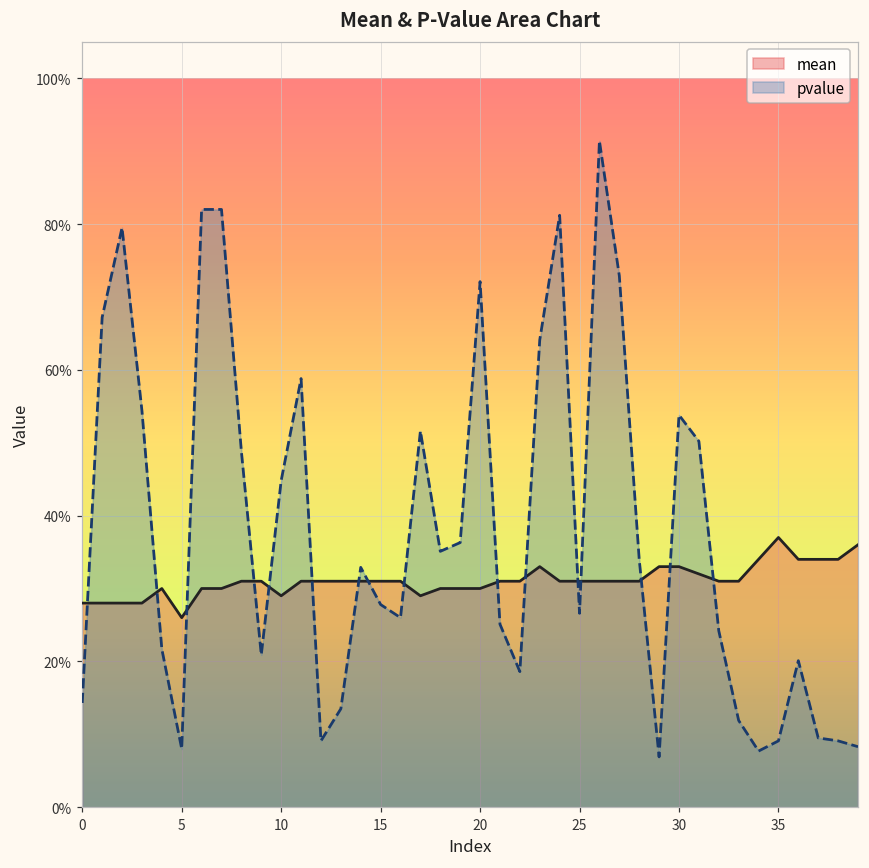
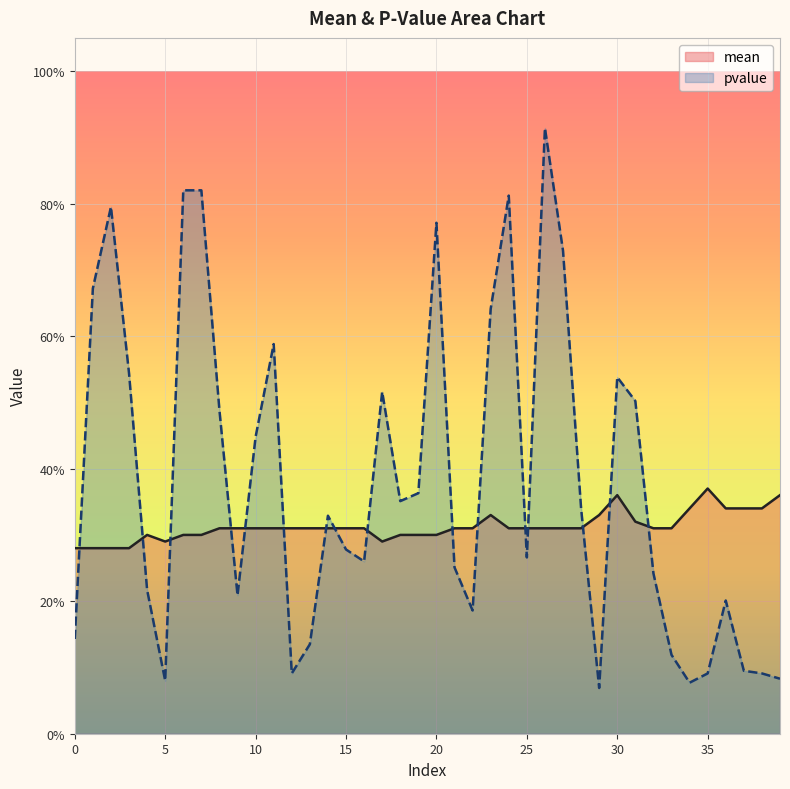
  {
    "mean": {
      "0": "28%",
-     "5": "26%",
-     "10": "29%",
+     "5": "29%",
+     "10": "31%",
      "15": "31%",
      "20": "30%",
      "25": "31%",
-     "30": "33%",
+     "30": "36%",
      "35": "37%"
    },
    "pvalue": {
      "0": "14%",
      "5": "8%",
      "10": "45%",
      "15": "28%",
-     "20": "72%",
+     "20": "77%",
      "25": "27%",
      "30": "54%",
      "35": "9%"
    }
  }
